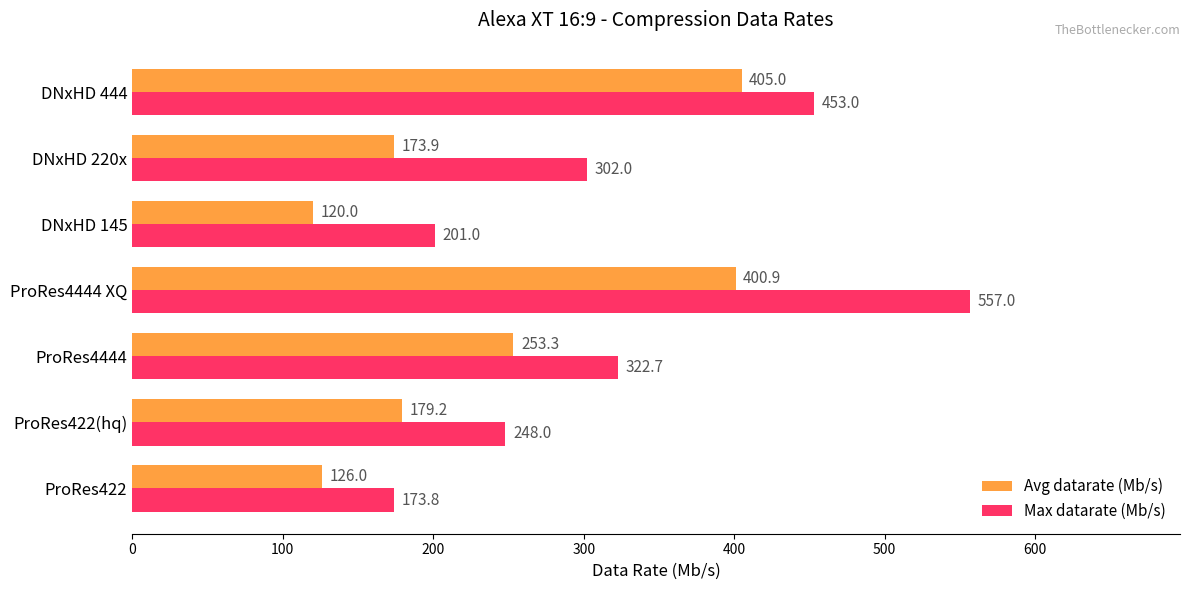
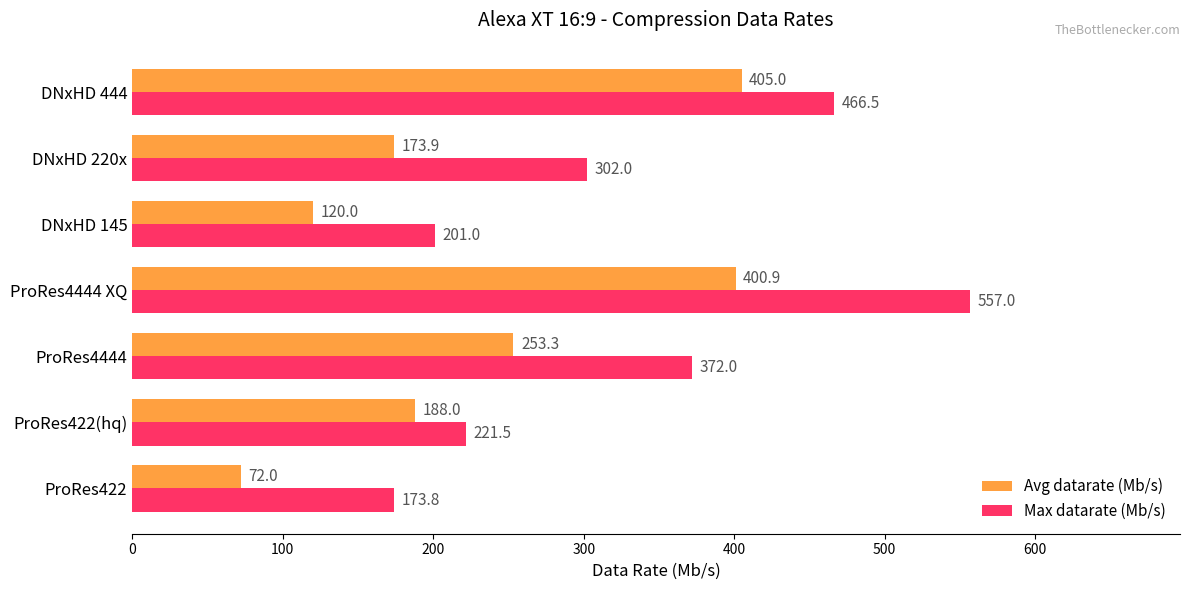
  {
    "Avg datarate (Mb/s)": {
      "DNxHD 444": 405.0,
      "DNxHD 220x": 173.9,
      "DNxHD 145": 120.0,
      "ProRes4444 XQ": 400.9,
      "ProRes4444": 253.3,
-     "ProRes422(hq)": 179.2,
-     "ProRes422": 126.0
+     "ProRes422(hq)": 188.0,
+     "ProRes422": 72.0
    },
    "Max datarate (Mb/s)": {
-     "DNxHD 444": 453.0,
+     "DNxHD 444": 466.5,
      "DNxHD 220x": 302.0,
      "DNxHD 145": 201.0,
      "ProRes4444 XQ": 557.0,
-     "ProRes4444": 322.7,
-     "ProRes422(hq)": 248.0,
+     "ProRes4444": 372.0,
+     "ProRes422(hq)": 221.5,
      "ProRes422": 173.8
    }
  }
